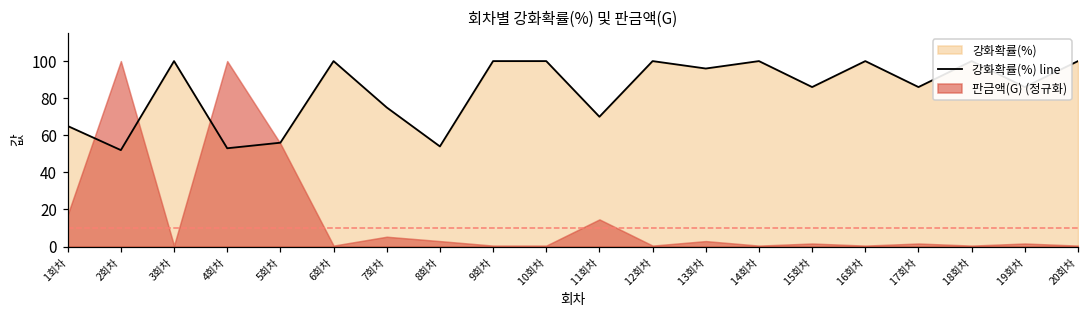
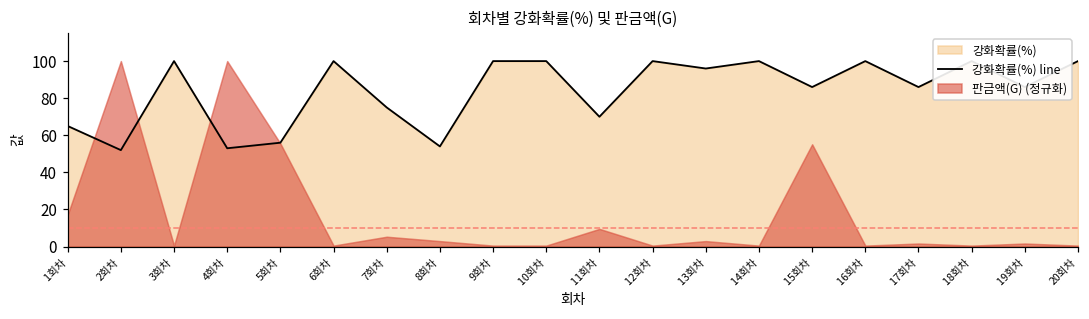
  {
    "강화확률(%)": {
      "1회차": 65,
      "2회차": 52,
      "3회차": 100,
      "4회차": 53,
      "6회차": 100,
      "7회차": 75,
      "8회차": 54,
      "9회차": 100,
      "10회차": 100,
      "11회차": 70,
      "12회차": 100,
      "13회차": 96,
      "14회차": 100,
      "15회차": 86,
      "16회차": 100,
      "17회차": 86,
      "20회차": 100
    },
    "판금액(G) (정규화)": {
      "1회차": 17,
      "2회차": 100,
      "4회차": 100,
      "7회차": 5,
      "8회차": 3,
-     "11회차": 15,
+     "11회차": 10,
      "13회차": 3,
-     "15회차": 2,
+     "15회차": 55,
      "17회차": 2,
      "19회차": 2
    }
  }
